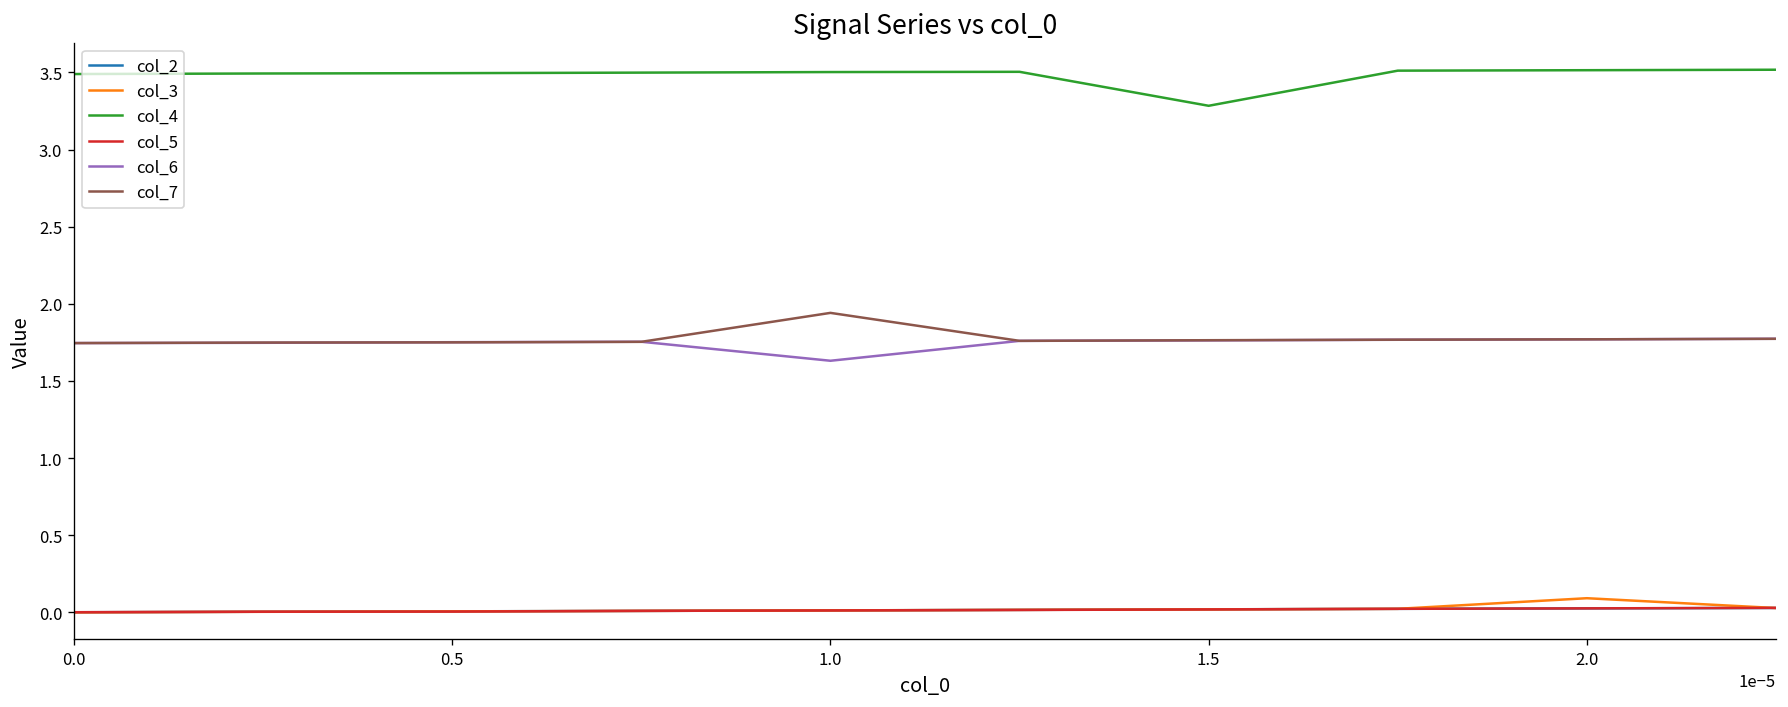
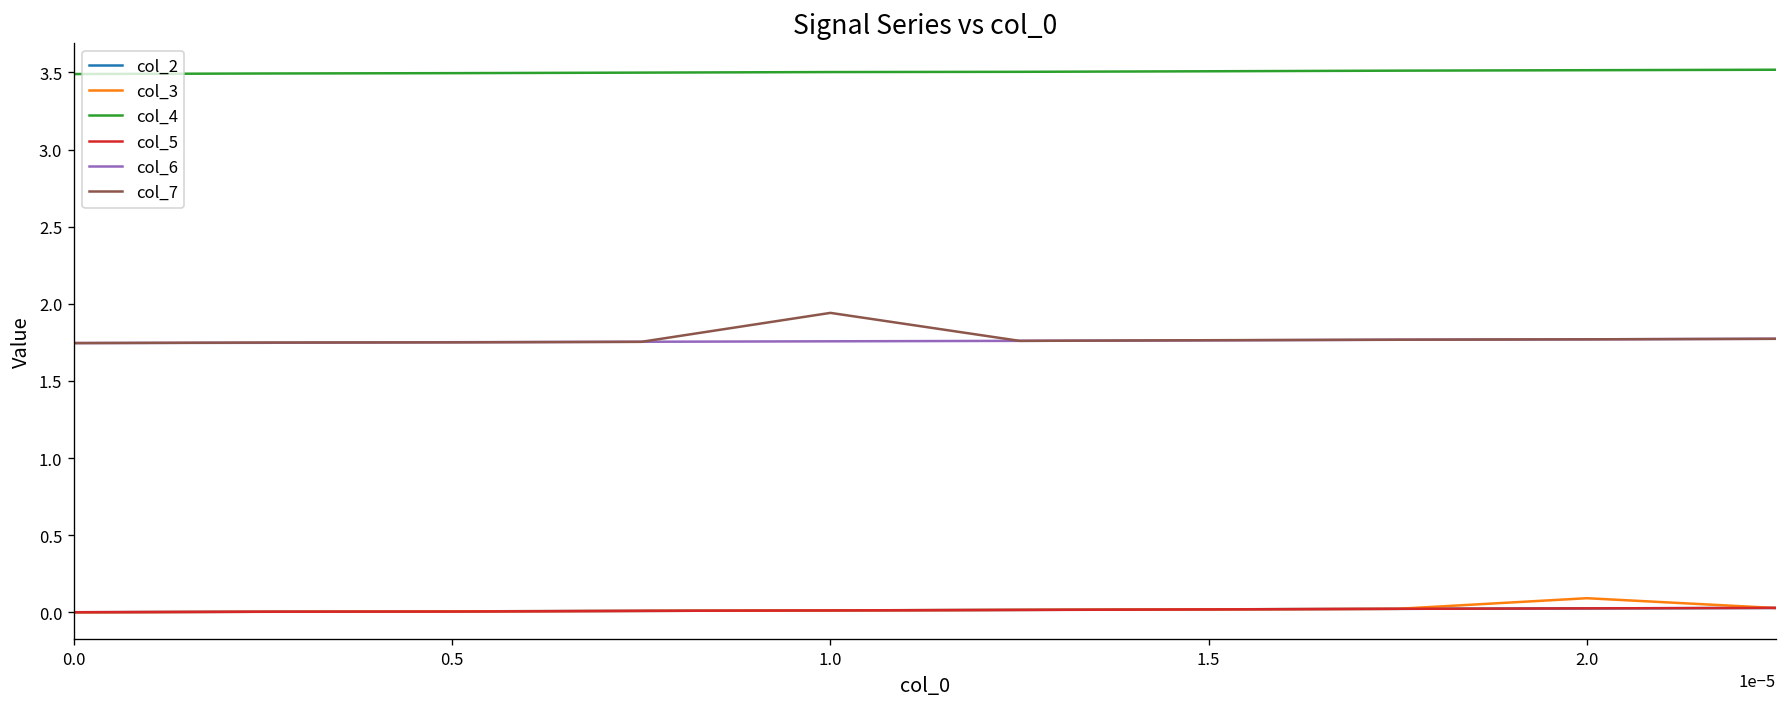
  {
    "col_3": {
      "2.0": 0.09
    },
    "col_4": {
      "0.0": 3.49,
      "0.5": 3.50,
      "1.0": 3.50,
-     "1.5": 3.28,
+     "1.5": 3.51,
      "2.0": 3.51
    },
    "col_6": {
-     "1.0": 1.63
+     "1.0": 1.76
    },
    "col_7": {
      "1.0": 1.94
    }
  }
